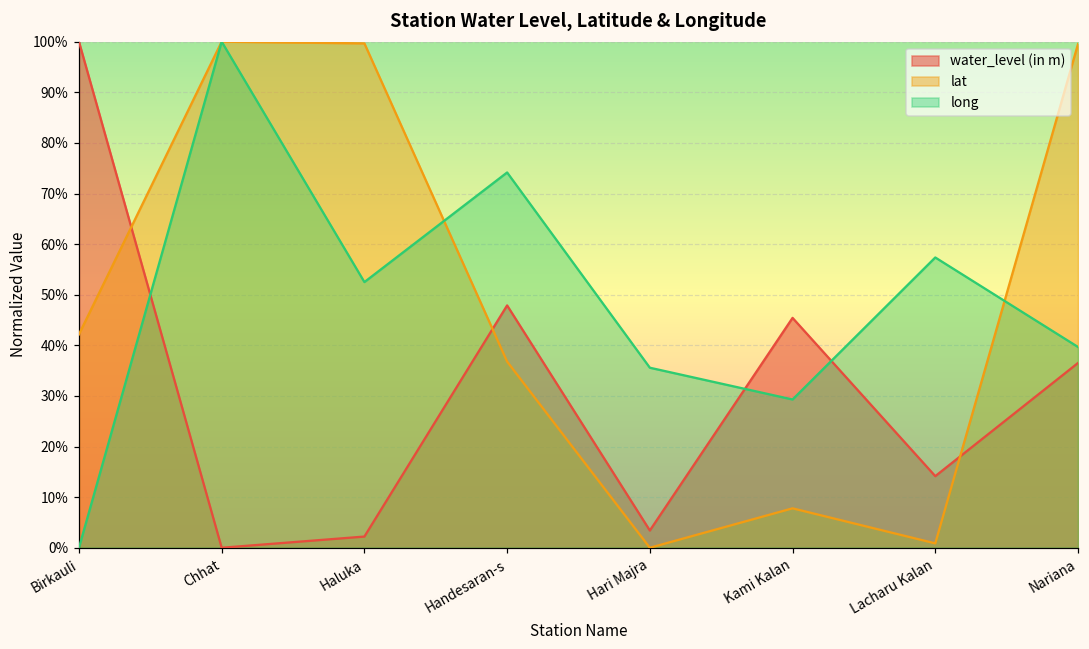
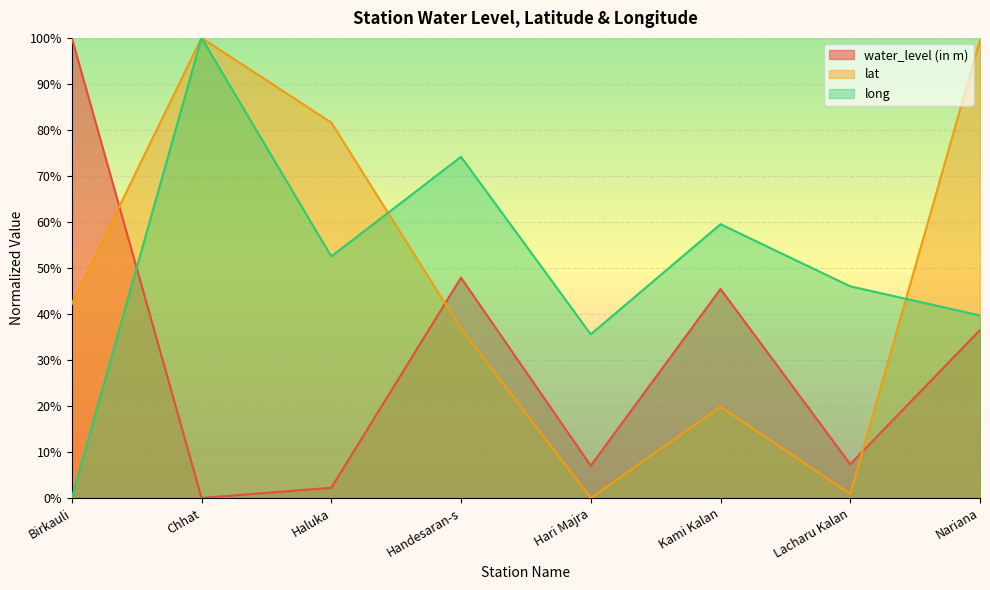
  {
    "water_level (in m)": {
      "Birkauli": "100%",
      "Chhat": "0%",
      "Haluka": "2%",
      "Handesaran-s": "48%",
-     "Hari Majra": "3%",
+     "Hari Majra": "7%",
      "Kami Kalan": "45%",
-     "Lacharu Kalan": "14%",
+     "Lacharu Kalan": "7%",
      "Nariana": "37%"
    },
    "lat": {
      "Birkauli": "42%",
-     "Haluka": "100%",
+     "Haluka": "82%",
      "Handesaran-s": "37%",
      "Hari Majra": "0%",
-     "Kami Kalan": "8%",
+     "Kami Kalan": "20%",
      "Lacharu Kalan": "1%",
      "Nariana": "100%"
    },
    "long": {
      "Birkauli": "0%",
      "Haluka": "52%",
      "Handesaran-s": "74%",
      "Hari Majra": "36%",
-     "Kami Kalan": "29%",
-     "Lacharu Kalan": "57%",
+     "Kami Kalan": "60%",
+     "Lacharu Kalan": "46%",
      "Nariana": "40%"
    }
  }
